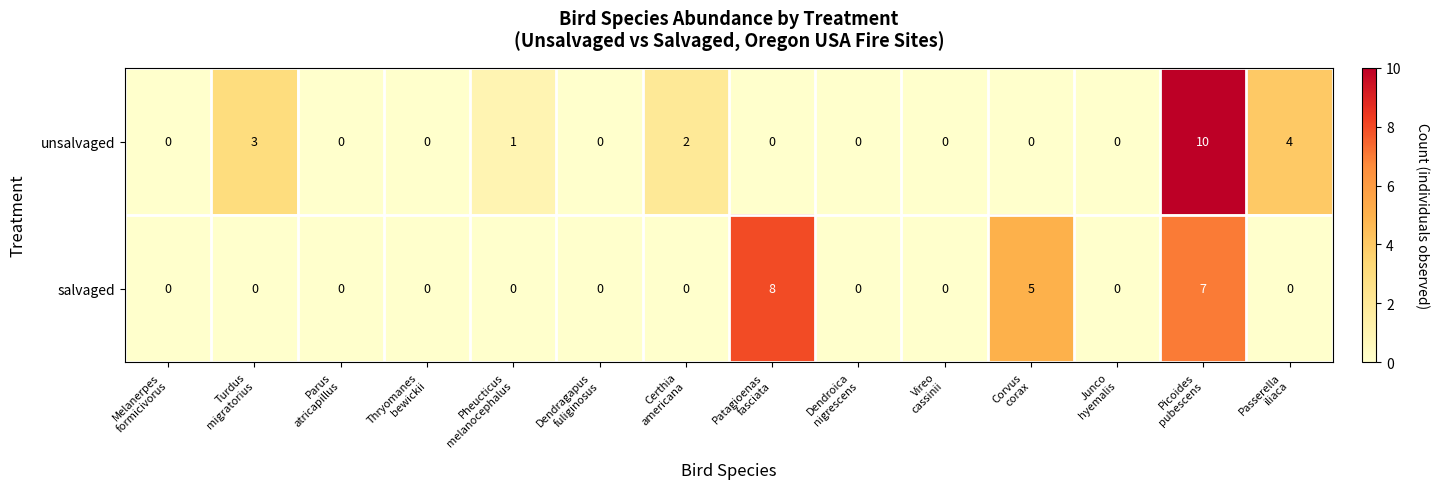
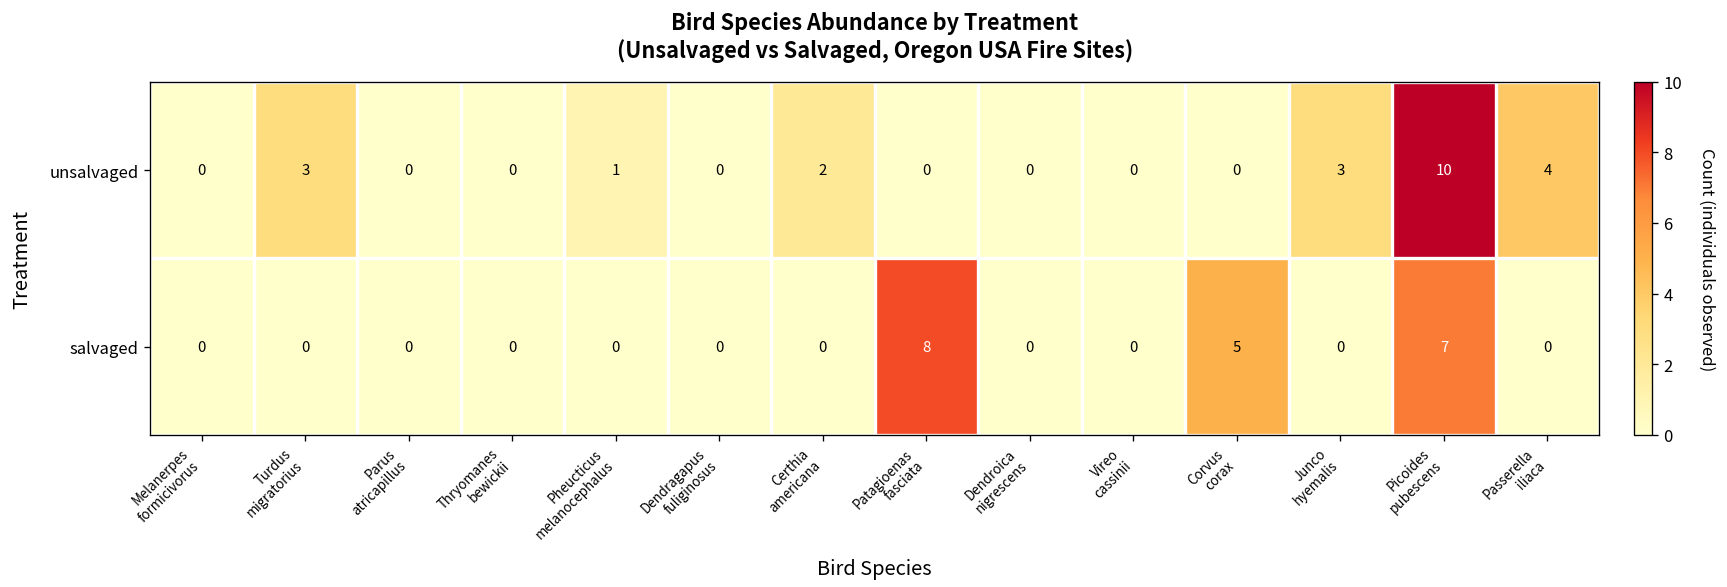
  {
    "unsalvaged": {
      "Melanerpes formicivorus": 0,
      "Turdus migratorius": 3,
      "Parus atricapillus": 0,
      "Thryomanes bewickii": 0,
      "Pheucticus melanocephalus": 1,
      "Dendragapus fuliginosus": 0,
      "Certhia americana": 2,
      "Patagioenas fasciata": 0,
      "Dendroica nigrescens": 0,
      "Vireo cassinii": 0,
      "Corvus corax": 0,
-     "Junco hyemalis": 0,
+     "Junco hyemalis": 3,
      "Picoides pubescens": 10,
      "Passerella iliaca": 4
    },
    "salvaged": {
      "Melanerpes formicivorus": 0,
      "Turdus migratorius": 0,
      "Parus atricapillus": 0,
      "Thryomanes bewickii": 0,
      "Pheucticus melanocephalus": 0,
      "Dendragapus fuliginosus": 0,
      "Certhia americana": 0,
      "Patagioenas fasciata": 8,
      "Dendroica nigrescens": 0,
      "Vireo cassinii": 0,
      "Corvus corax": 5,
      "Junco hyemalis": 0,
      "Picoides pubescens": 7,
      "Passerella iliaca": 0
    }
  }
